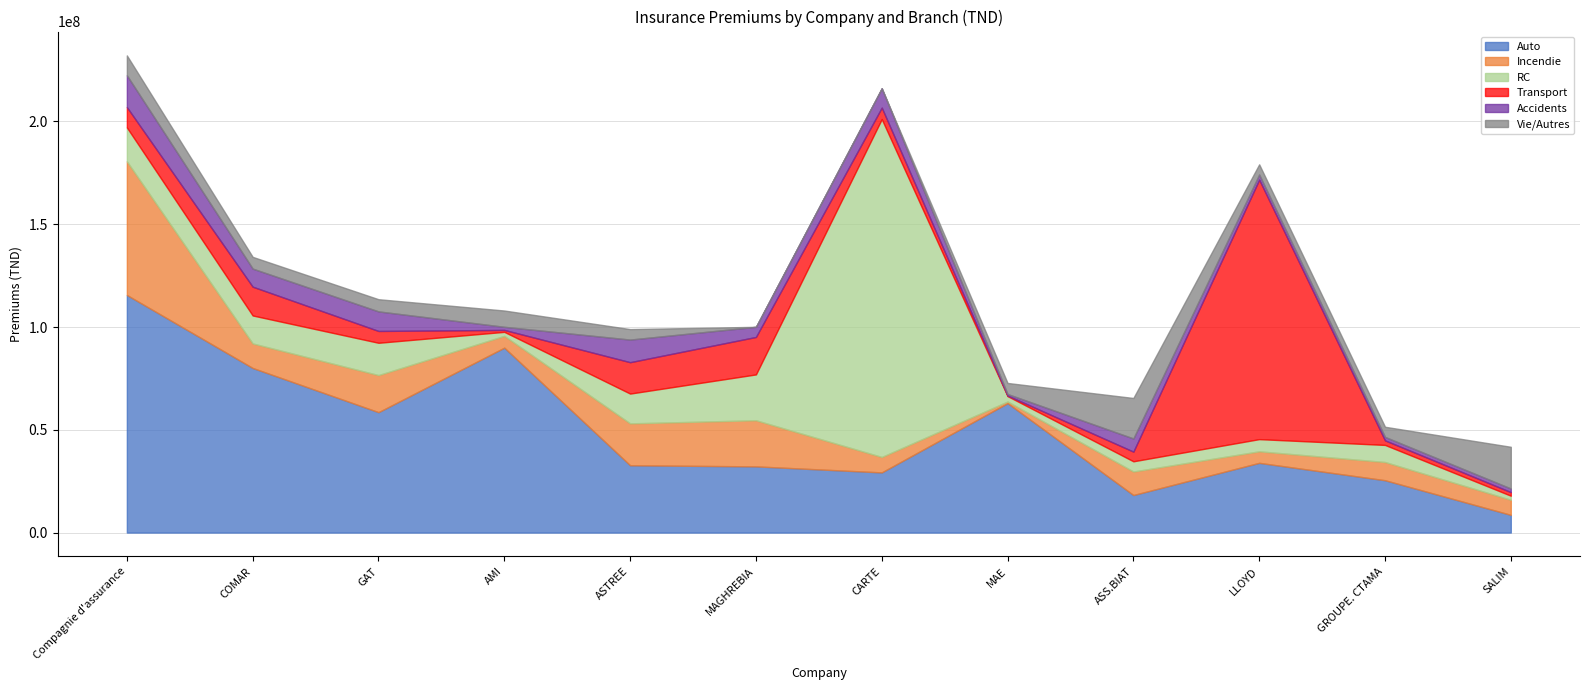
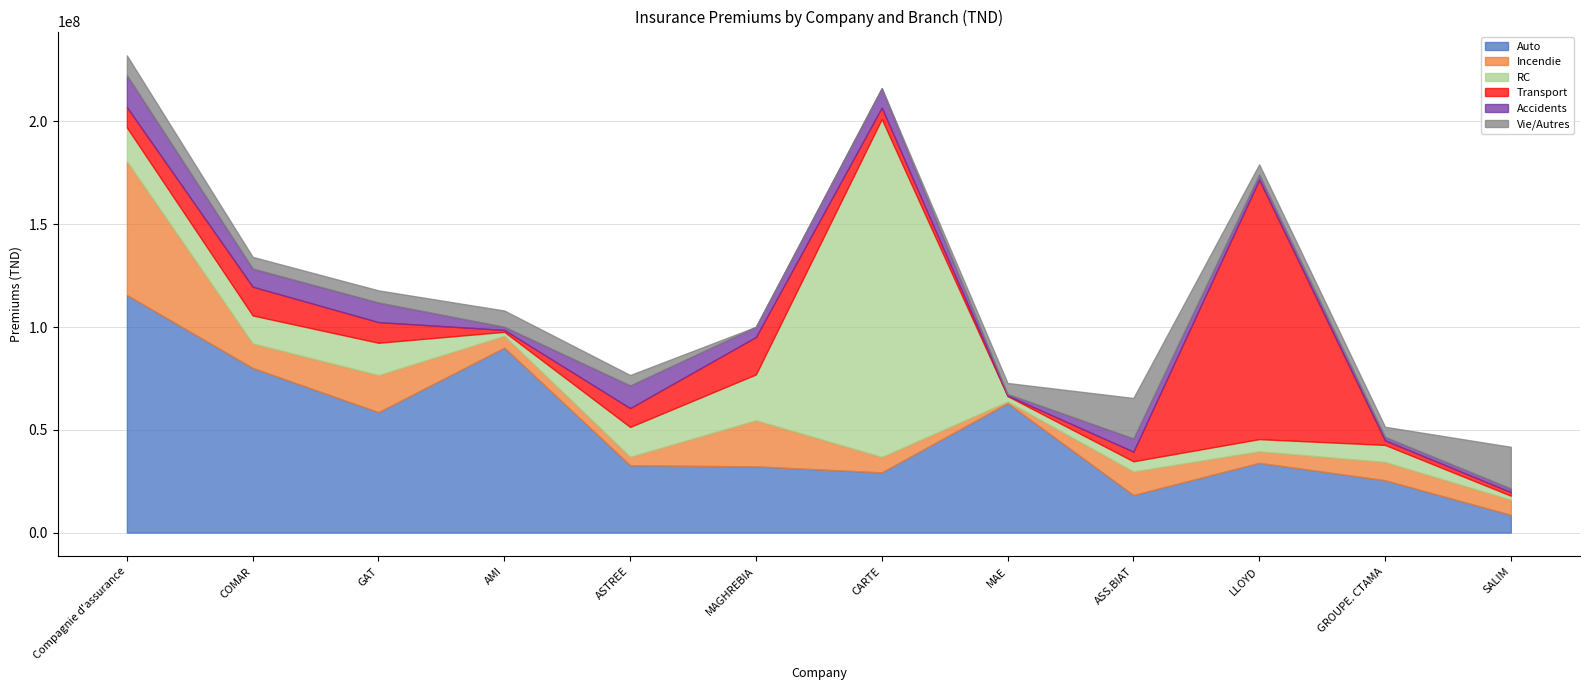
  {
    "Auto": {
      "Compagnie d'assurance": 116000000,
      "COMAR": 80000000,
      "GAT": 59000000,
      "AMI": 90000000,
      "ASTREE": 33000000,
      "MAGHREBIA": 32000000,
      "CARTE": 29000000,
      "ASS.BIAT": 18000000,
      "LLOYD": 34000000,
      "GROUPE. CTAMA": 25000000,
      "SALIM": 9000000
    },
    "Incendie": {
      "Compagnie d'assurance": 65000000,
      "COMAR": 12000000,
      "GAT": 18000000,
      "AMI": 6000000,
-     "ASTREE": 20000000,
+     "ASTREE": 4000000,
      "MAGHREBIA": 22000000,
      "CARTE": 8000000,
      "ASS.BIAT": 11000000,
      "LLOYD": 6000000,
      "GROUPE. CTAMA": 9000000,
      "SALIM": 7000000
    },
    "RC": {
      "Compagnie d'assurance": 16000000,
      "COMAR": 14000000,
      "GAT": 16000000,
      "ASTREE": 14000000,
      "MAGHREBIA": 22000000,
      "CARTE": 164000000,
      "ASS.BIAT": 5000000,
      "LLOYD": 6000000,
      "GROUPE. CTAMA": 8000000,
      "SALIM": 2000000
    },
    "Transport": {
      "Compagnie d'assurance": 10000000,
      "COMAR": 14000000,
-     "GAT": 6000000,
-     "ASTREE": 15000000,
+     "GAT": 10000000,
+     "ASTREE": 9000000,
      "MAGHREBIA": 18000000,
      "CARTE": 6000000,
      "ASS.BIAT": 5000000,
      "LLOYD": 126000000,
      "GROUPE. CTAMA": 2000000,
      "SALIM": 2000000
    },
    "Accidents": {
      "Compagnie d'assurance": 15000000,
      "COMAR": 9000000,
      "GAT": 10000000,
      "AMI": 2000000,
      "ASTREE": 11000000,
      "ASS.BIAT": 6000000,
      "LLOYD": 2000000,
      "GROUPE. CTAMA": 2000000,
      "SALIM": 2000000
    },
    "Vie/Autres": {
      "Compagnie d'assurance": 10000000,
      "COMAR": 6000000,
      "GAT": 6000000,
      "AMI": 8000000,
      "ASTREE": 5000000,
      "MAE": 5000000,
      "ASS.BIAT": 20000000,
      "LLOYD": 5000000,
      "GROUPE. CTAMA": 5000000,
      "SALIM": 20000000
    }
  }
